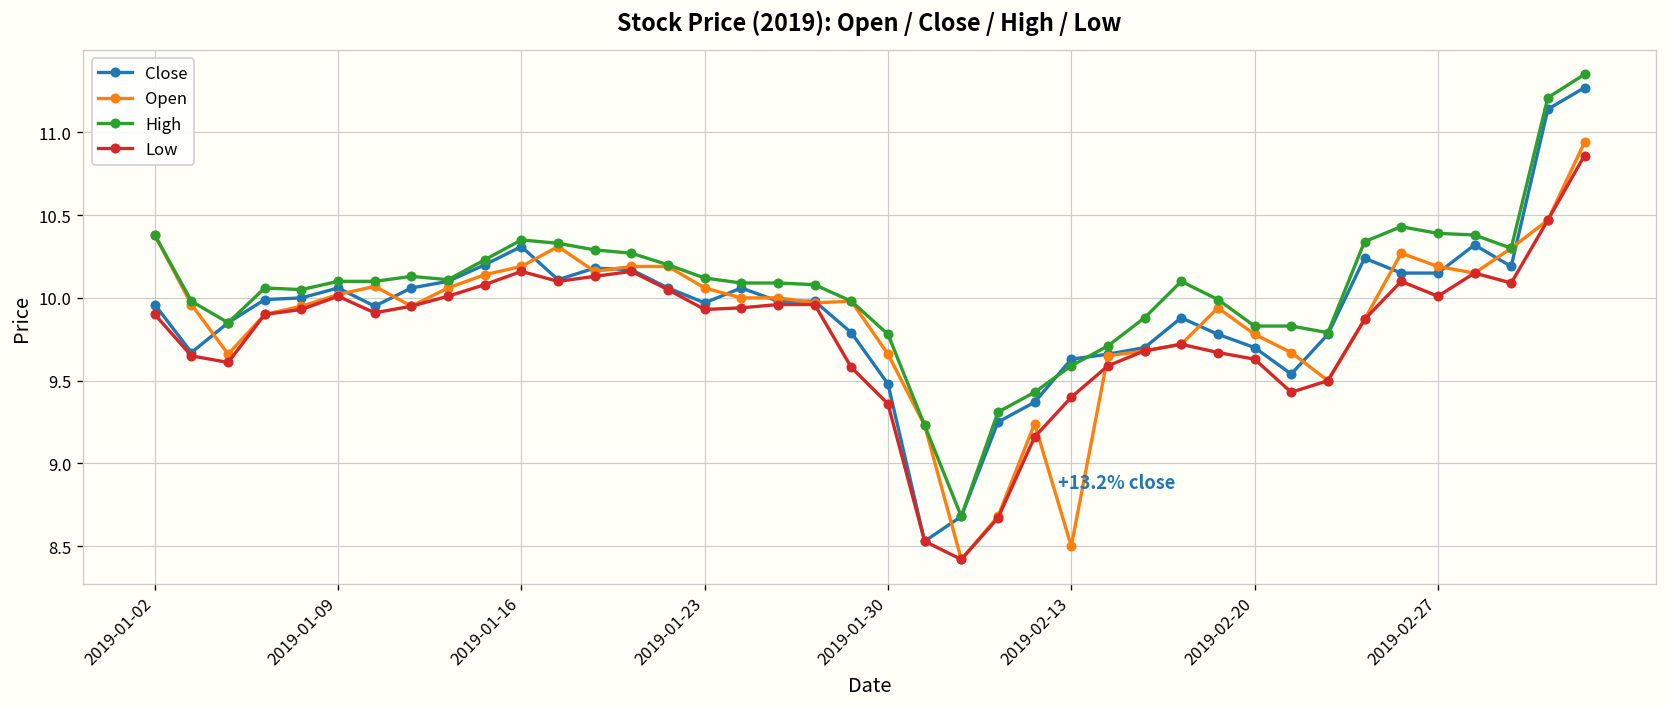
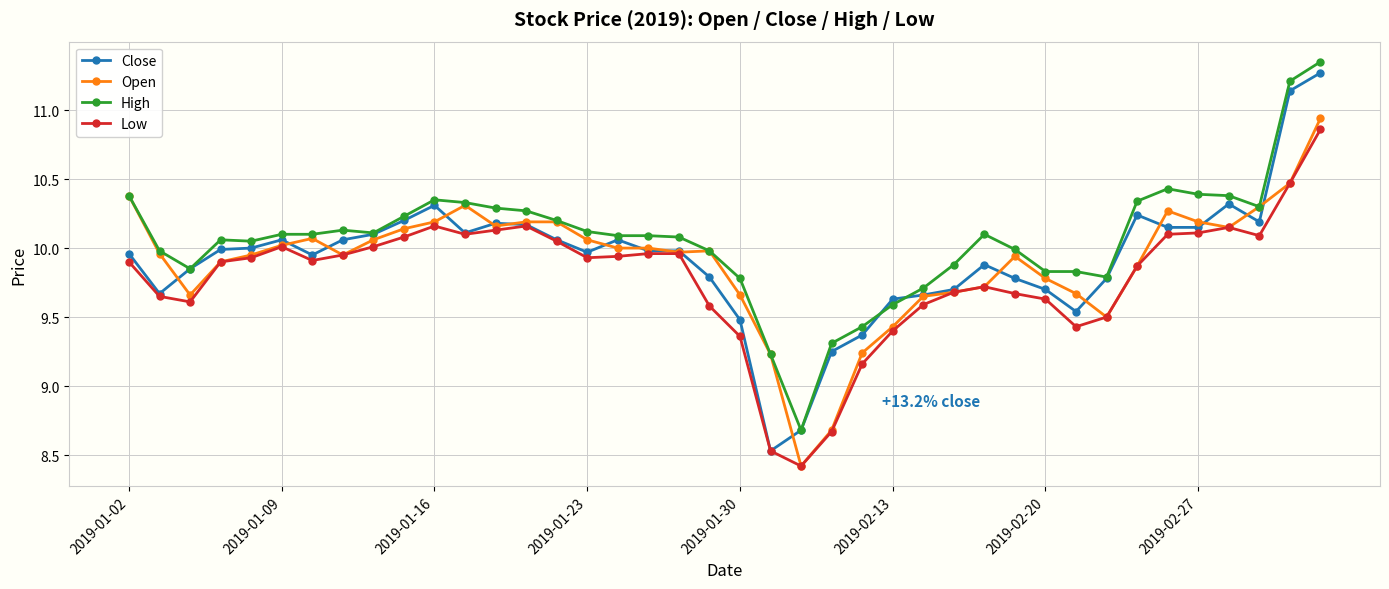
  {
    "Close": {
      "2019-01-02": 9.96,
      "2019-01-09": 10.06,
      "2019-01-16": 10.31,
      "2019-01-23": 9.97,
      "2019-01-30": 9.48,
      "2019-02-13": 9.63,
      "2019-02-20": 9.70,
      "2019-02-27": 10.15
    },
    "Open": {
      "2019-01-16": 10.19,
      "2019-01-23": 10.06,
      "2019-01-30": 9.66,
-     "2019-02-13": 8.50,
+     "2019-02-13": 9.43,
      "2019-02-20": 9.78,
      "2019-02-27": 10.19
    },
    "High": {
      "2019-01-09": 10.10,
      "2019-01-16": 10.35,
      "2019-01-23": 10.12,
      "2019-01-30": 9.78,
      "2019-02-13": 9.59,
      "2019-02-20": 9.83,
      "2019-02-27": 10.39
    },
    "Low": {
      "2019-01-02": 9.90,
      "2019-01-16": 10.16,
      "2019-01-23": 9.93,
      "2019-01-30": 9.36,
      "2019-02-13": 9.40,
      "2019-02-20": 9.63,
-     "2019-02-27": 10.01
+     "2019-02-27": 10.11
    }
  }
